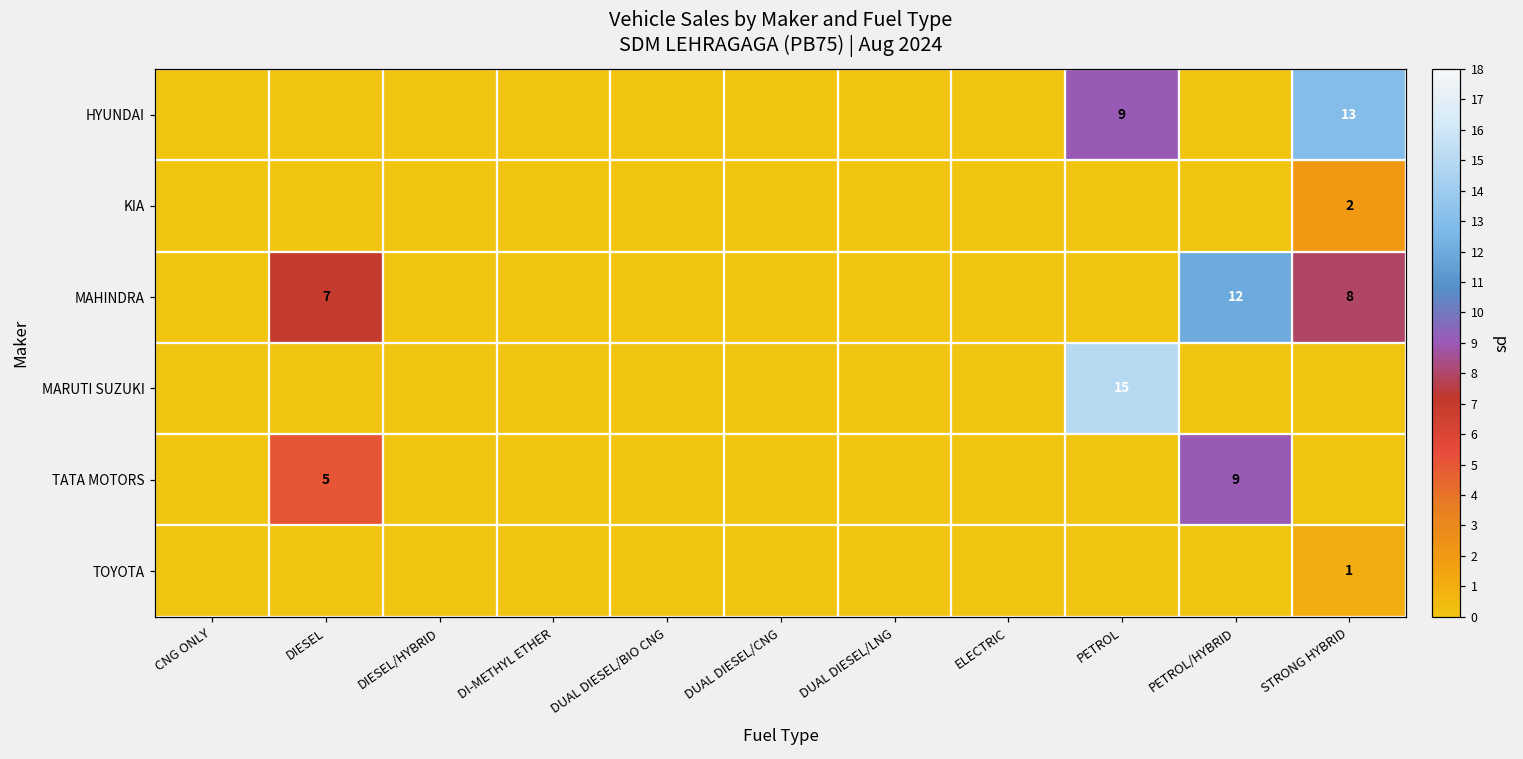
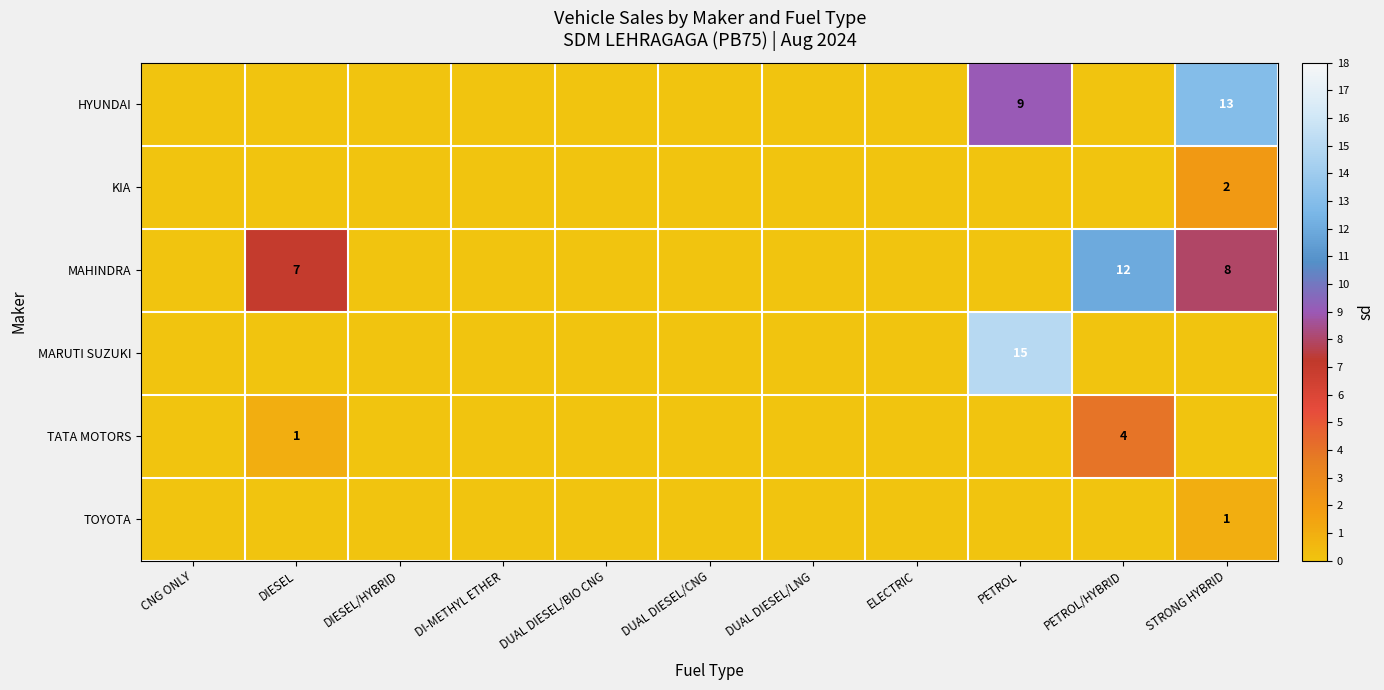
  {
    "HYUNDAI": {
      "PETROL": 9,
      "STRONG HYBRID": 13
    },
    "KIA": {
      "STRONG HYBRID": 2
    },
    "MAHINDRA": {
      "DIESEL": 7,
      "PETROL/HYBRID": 12,
      "STRONG HYBRID": 8
    },
    "MARUTI SUZUKI": {
      "PETROL": 15
    },
    "TATA MOTORS": {
-     "DIESEL": 5,
-     "PETROL/HYBRID": 9
+     "DIESEL": 1,
+     "PETROL/HYBRID": 4
    },
    "TOYOTA": {
      "STRONG HYBRID": 1
    }
  }
